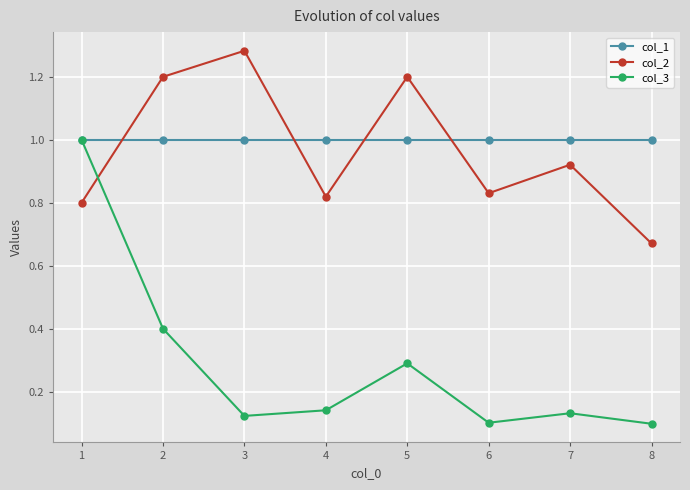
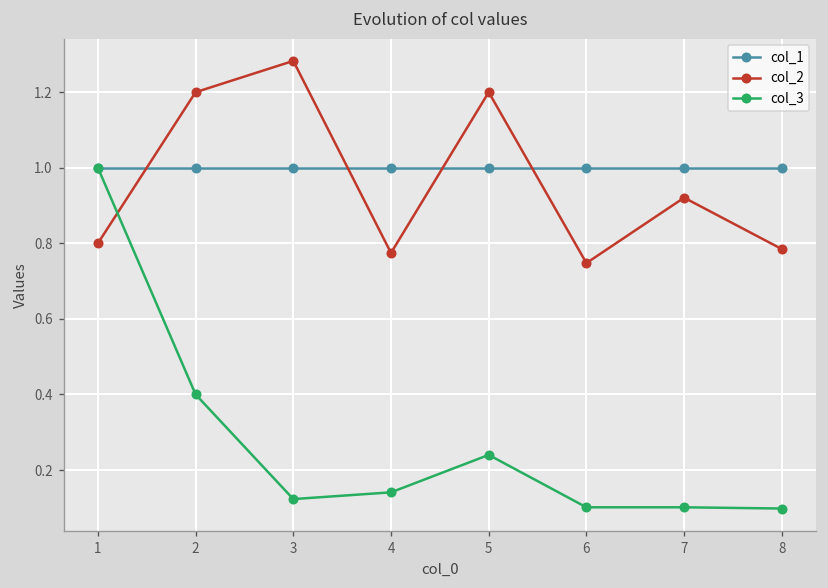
  {
    "col_1": {
      "2": 1.00,
      "3": 1.00,
      "4": 1.00,
      "5": 1.00,
      "6": 1.00,
      "7": 1.00,
      "8": 1.00
    },
    "col_2": {
      "1": 0.80,
      "2": 1.20,
      "3": 1.28,
-     "4": 0.82,
+     "4": 0.77,
      "5": 1.20,
-     "6": 0.83,
+     "6": 0.75,
      "7": 0.92,
-     "8": 0.67
+     "8": 0.78
    },
    "col_3": {
      "2": 0.40,
      "3": 0.12,
      "4": 0.14,
-     "5": 0.29,
+     "5": 0.24,
      "6": 0.10,
-     "7": 0.13,
+     "7": 0.10,
      "8": 0.10
    }
  }
